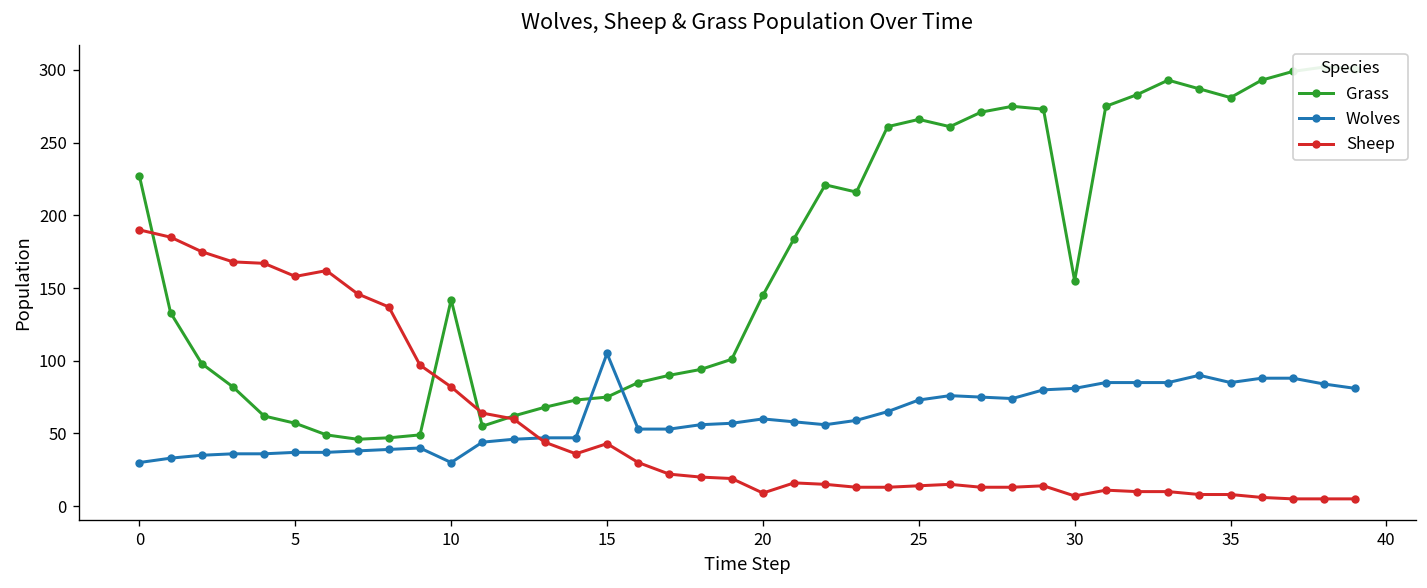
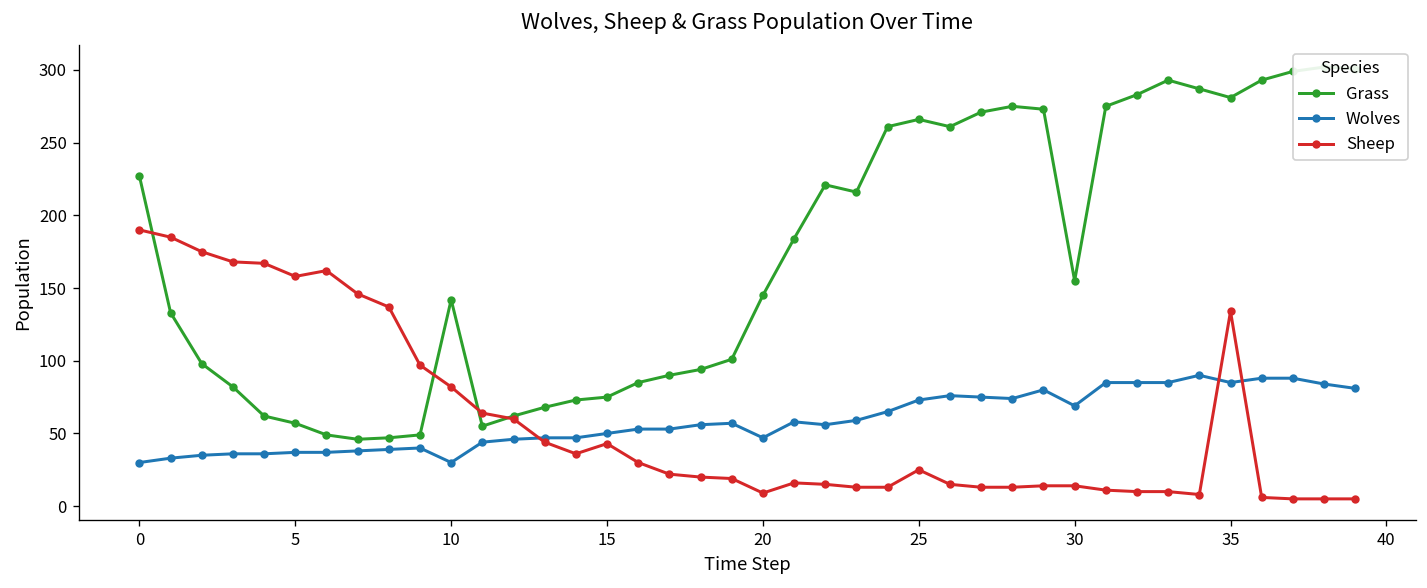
  {
    "Grass": {
      "0": 227,
      "5": 57,
      "10": 142,
      "15": 75,
      "20": 145,
      "25": 266,
      "30": 155,
      "35": 281
    },
    "Wolves": {
      "0": 30,
      "5": 37,
      "10": 30,
-     "15": 105,
-     "20": 60,
+     "15": 50,
+     "20": 47,
      "25": 73,
-     "30": 81,
+     "30": 69,
      "35": 85
    },
    "Sheep": {
      "0": 190,
      "5": 158,
      "10": 82,
      "15": 43,
      "20": 9,
-     "25": 14,
-     "30": 7,
-     "35": 8
+     "25": 25,
+     "30": 14,
+     "35": 134
    }
  }
